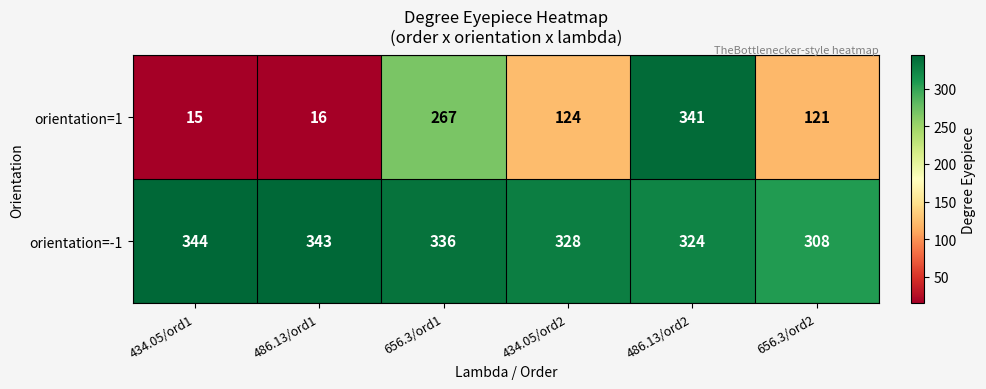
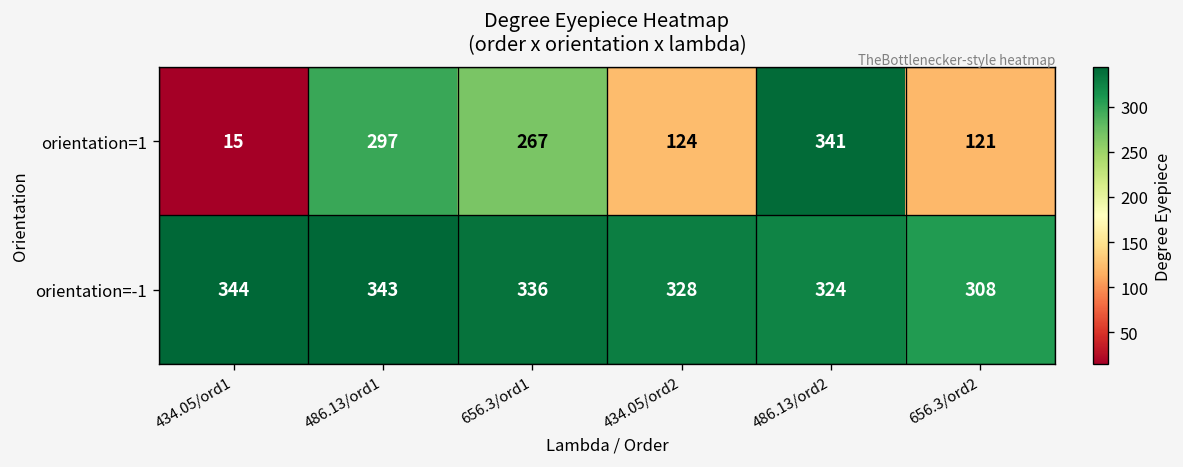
  {
    "orientation=1": {
      "434.05/ord1": 15,
-     "486.13/ord1": 16,
+     "486.13/ord1": 297,
      "656.3/ord1": 267,
      "434.05/ord2": 124,
      "486.13/ord2": 341,
      "656.3/ord2": 121
    },
    "orientation=-1": {
      "434.05/ord1": 344,
      "486.13/ord1": 343,
      "656.3/ord1": 336,
      "434.05/ord2": 328,
      "486.13/ord2": 324,
      "656.3/ord2": 308
    }
  }
